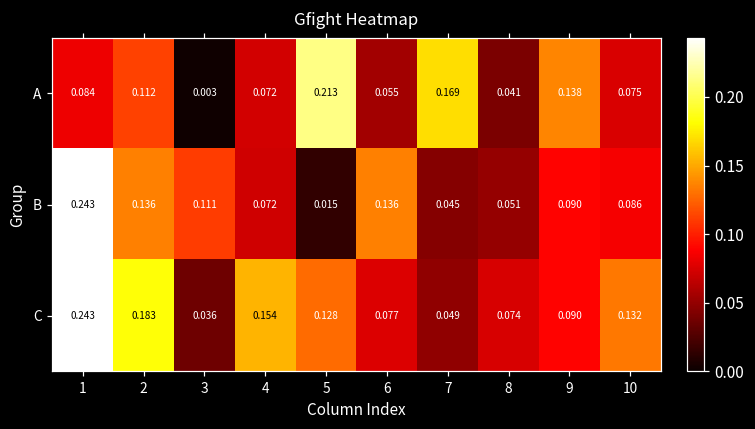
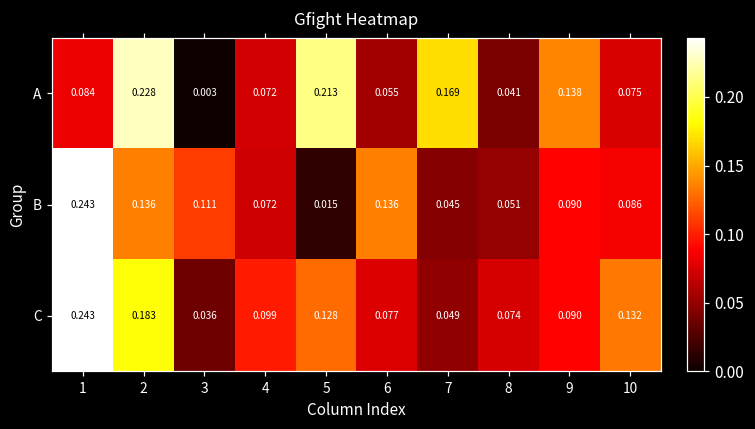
  {
    "A": {
      "1": 0.084,
-     "2": 0.112,
+     "2": 0.228,
      "3": 0.003,
      "4": 0.072,
      "5": 0.213,
      "6": 0.055,
      "7": 0.169,
      "8": 0.041,
      "9": 0.138,
      "10": 0.075
    },
    "B": {
      "1": 0.243,
      "2": 0.136,
      "3": 0.111,
      "4": 0.072,
      "5": 0.015,
      "6": 0.136,
      "7": 0.045,
      "8": 0.051,
      "9": 0.090,
      "10": 0.086
    },
    "C": {
      "1": 0.243,
      "2": 0.183,
      "3": 0.036,
-     "4": 0.154,
+     "4": 0.099,
      "5": 0.128,
      "6": 0.077,
      "7": 0.049,
      "8": 0.074,
      "9": 0.090,
      "10": 0.132
    }
  }
